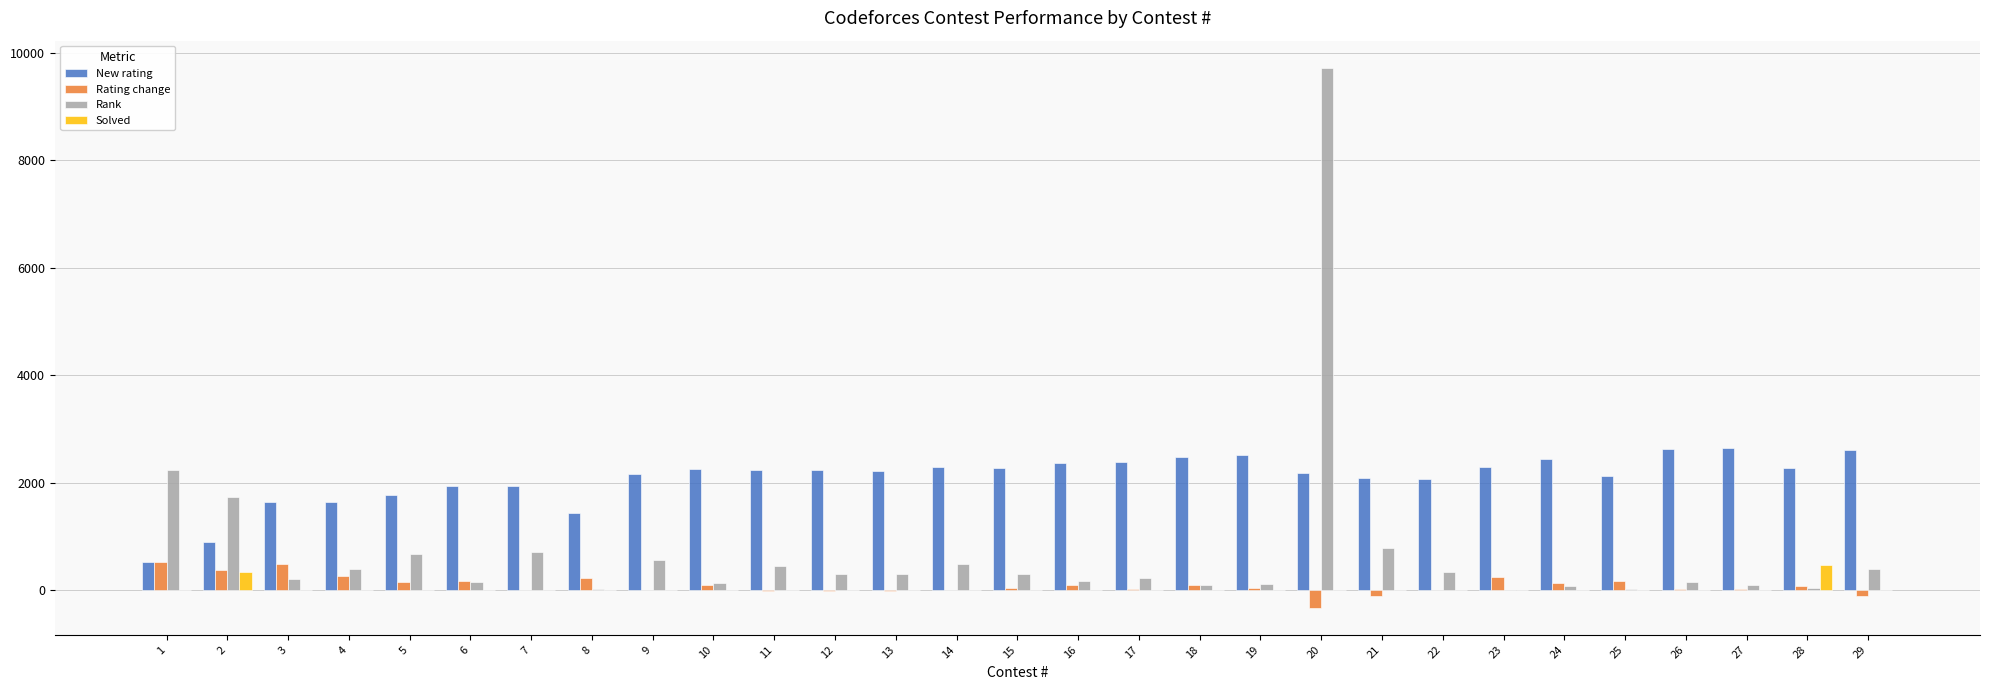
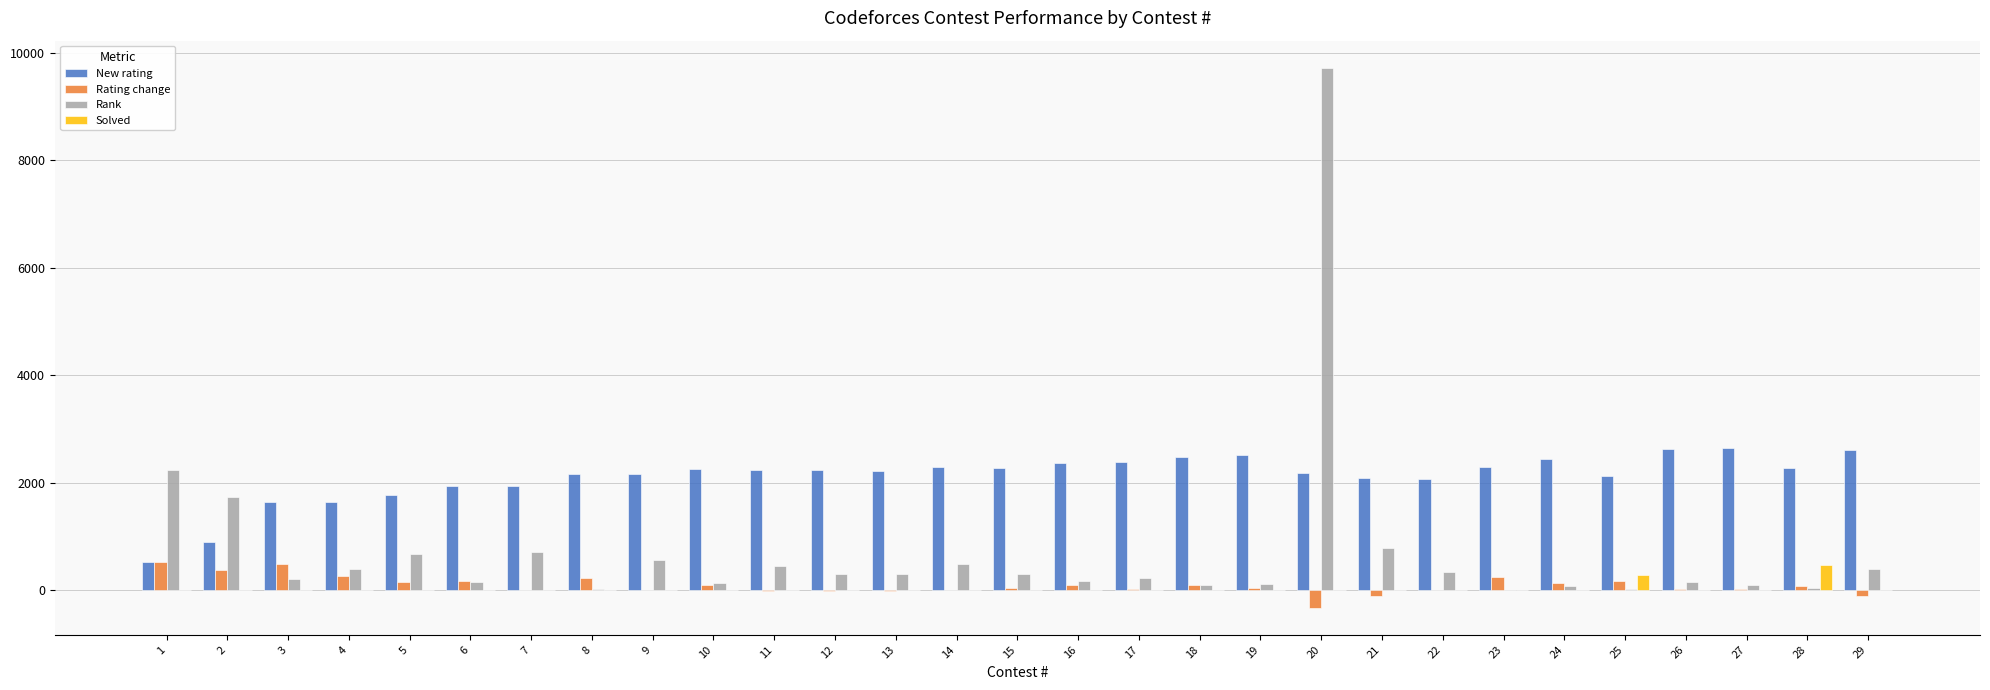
  {
    "New rating": {
      "1": 500,
      "2": 900,
      "3": 1600,
      "4": 1600,
      "5": 1800,
      "6": 1900,
      "7": 1900,
-     "8": 1400,
+     "8": 2200,
      "9": 2200,
      "10": 2200,
      "11": 2200,
      "12": 2200,
      "13": 2200,
      "14": 2300,
      "15": 2300,
      "16": 2400,
      "17": 2400,
      "18": 2500,
      "19": 2500,
      "20": 2200,
      "21": 2100,
      "22": 2100,
      "23": 2300,
      "24": 2400,
      "25": 2100,
      "26": 2600,
      "27": 2600,
      "28": 2300,
      "29": 2600
    },
    "Rating change": {
      "1": 500,
      "2": 400,
      "3": 500,
      "4": 300,
      "5": 100,
      "6": 200,
      "8": 200,
      "10": 100,
      "16": 100,
      "18": 100,
      "20": -300,
      "21": -100,
      "23": 200,
      "24": 100,
      "25": 200,
      "28": 100,
      "29": -100
    },
    "Rank": {
      "1": 2200,
      "2": 1700,
      "3": 200,
      "4": 400,
      "5": 700,
      "6": 200,
      "7": 700,
      "9": 600,
      "10": 100,
      "11": 400,
      "12": 300,
      "13": 300,
      "14": 500,
      "15": 300,
      "16": 200,
      "17": 200,
      "18": 100,
      "19": 100,
      "20": 9700,
      "21": 800,
      "22": 300,
      "24": 100,
      "26": 200,
      "27": 100,
      "29": 400
    },
    "Solved": {
-     "2": 300,
+     "2": 0,
      "20": 0,
      "21": 0,
-     "25": 0,
+     "25": 300,
      "28": 500
    }
  }
